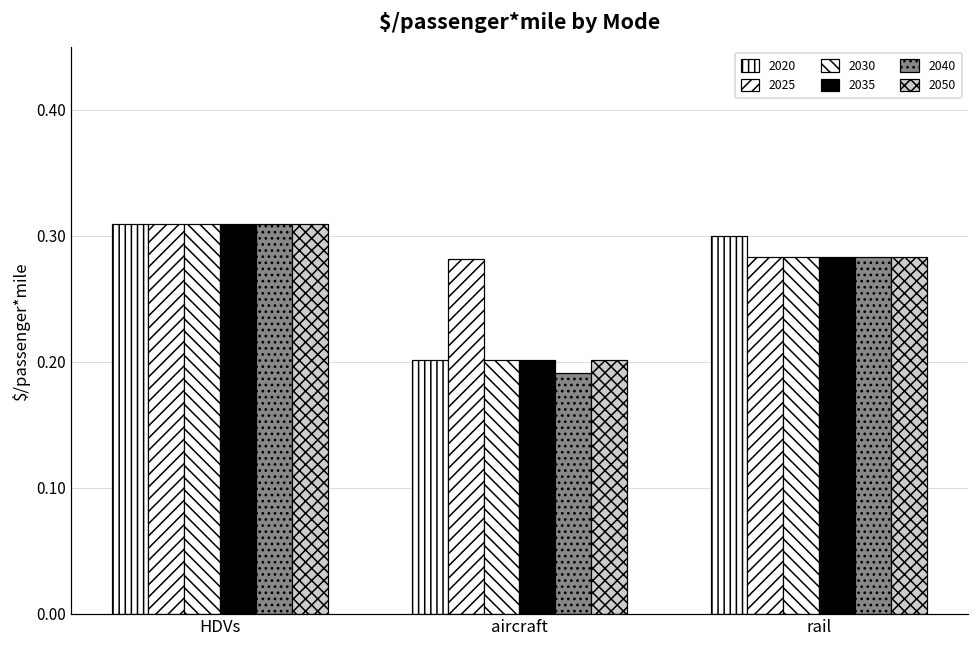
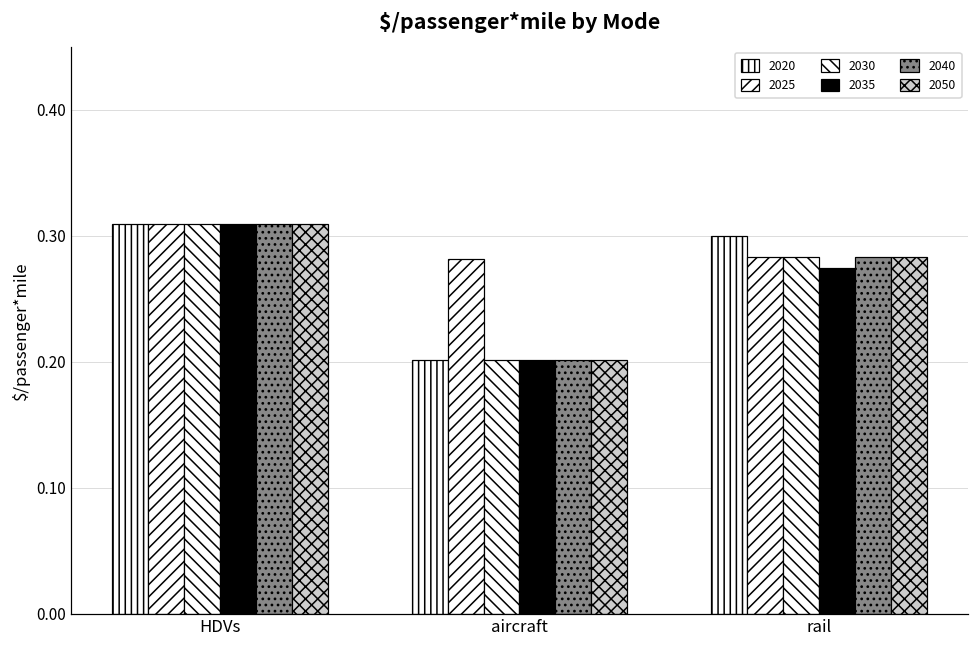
  {
    "2035": {
      "HDVs": 0.309,
      "aircraft": 0.201,
-     "rail": 0.284
+     "rail": 0.274
    },
    "2040": {
      "HDVs": 0.309,
-     "aircraft": 0.191,
+     "aircraft": 0.201,
      "rail": 0.284
    },
    "2050": {
      "HDVs": 0.309,
      "aircraft": 0.201,
      "rail": 0.284
    }
  }
